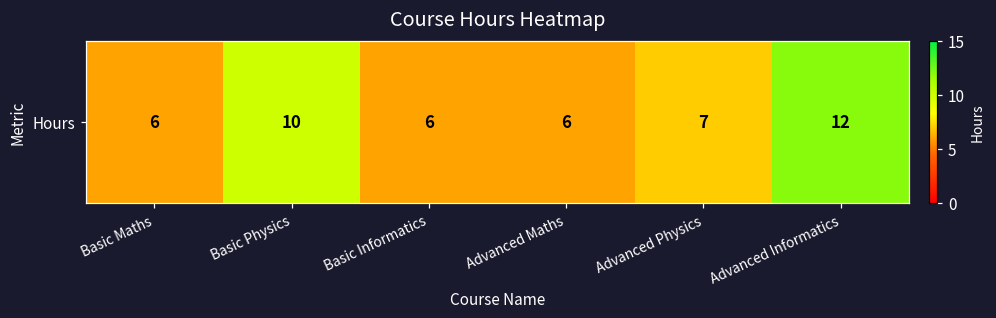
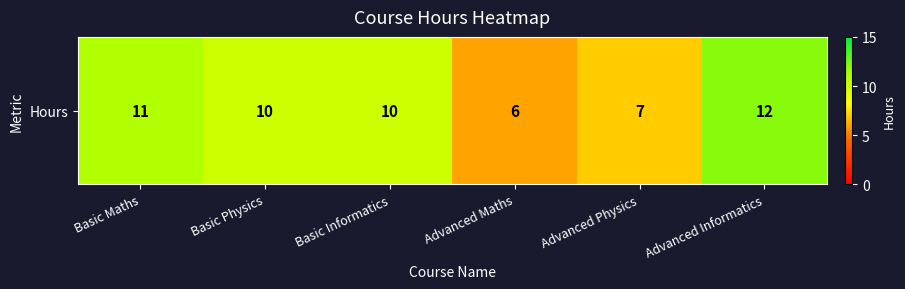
  {
    "Hours": {
-     "Basic Maths": 6,
+     "Basic Maths": 11,
      "Basic Physics": 10,
-     "Basic Informatics": 6,
+     "Basic Informatics": 10,
      "Advanced Maths": 6,
      "Advanced Physics": 7,
      "Advanced Informatics": 12
    }
  }
